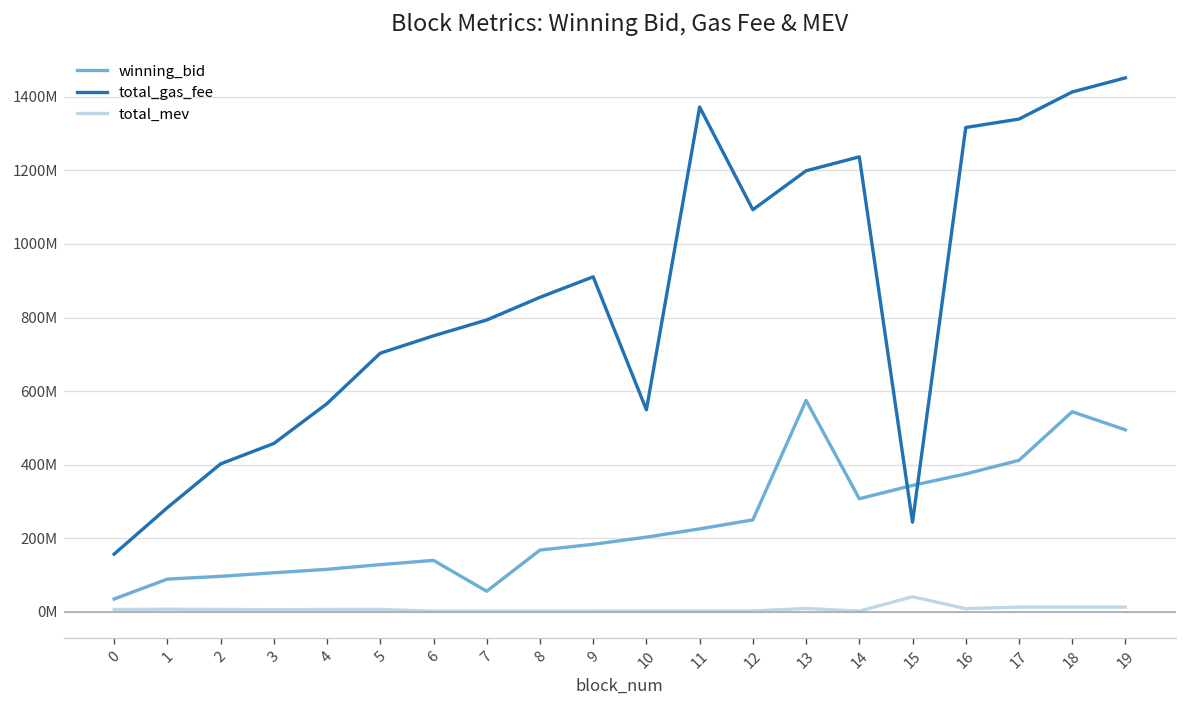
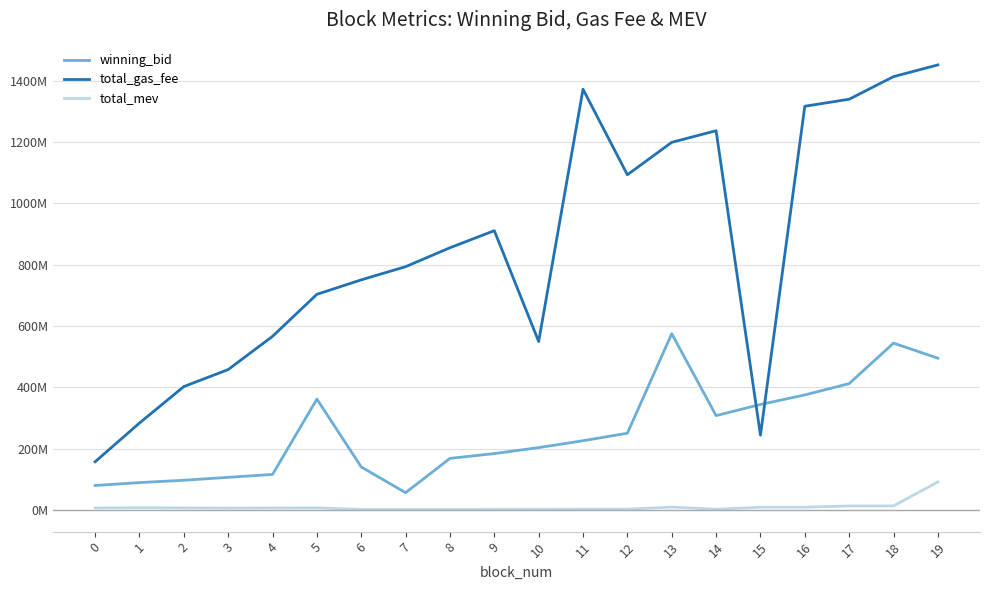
  {
    "winning_bid": {
-     "0": 30000000,
+     "0": 80000000,
      "1": 90000000,
      "2": 100000000,
      "3": 110000000,
      "4": 120000000,
-     "5": 130000000,
+     "5": 360000000,
      "6": 140000000,
      "7": 60000000,
      "8": 170000000,
      "9": 180000000,
      "10": 200000000,
      "11": 230000000,
      "12": 250000000,
      "13": 570000000,
      "14": 310000000,
      "15": 340000000,
      "16": 380000000,
      "17": 410000000,
      "18": 540000000,
      "19": 490000000
    },
    "total_gas_fee": {
      "0": 160000000,
      "1": 280000000,
      "2": 400000000,
      "3": 460000000,
      "4": 570000000,
      "5": 700000000,
      "6": 750000000,
      "7": 790000000,
      "8": 860000000,
      "9": 910000000,
      "10": 550000000,
      "11": 1370000000,
      "12": 1090000000,
      "13": 1200000000,
      "14": 1240000000,
      "15": 240000000,
      "16": 1320000000,
      "17": 1340000000,
      "18": 1410000000,
      "19": 1450000000
    },
    "total_mev": {
      "0": 10000000,
      "1": 10000000,
      "2": 10000000,
      "3": 10000000,
      "4": 10000000,
      "5": 10000000,
      "6": 0,
      "7": 0,
      "8": 0,
      "9": 0,
      "10": 0,
      "11": 0,
      "12": 0,
      "13": 10000000,
      "14": 0,
-     "15": 40000000,
+     "15": 10000000,
      "16": 10000000,
      "17": 10000000,
      "18": 10000000,
-     "19": 10000000
+     "19": 90000000
    }
  }
